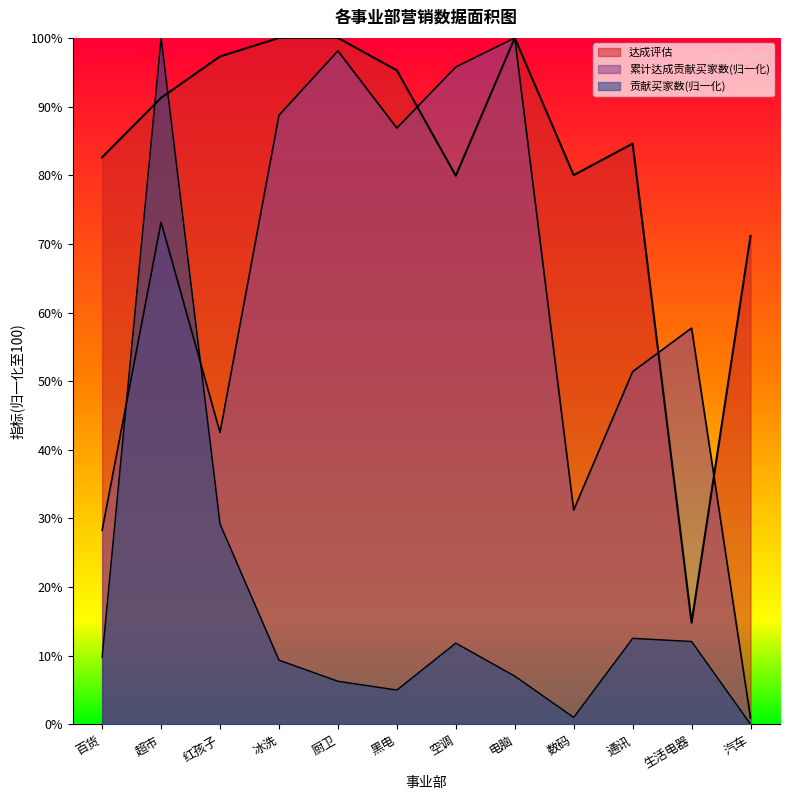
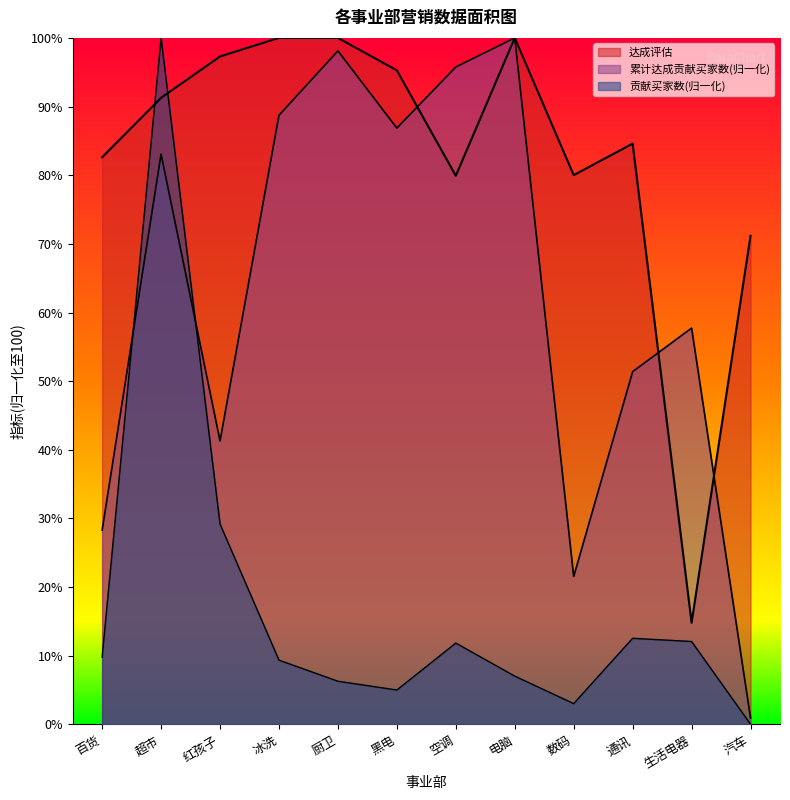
  {
    "达成评估": {
      "百货": "83%",
      "超市": "91%",
      "红孩子": "97%",
      "冰洗": "100%",
      "厨卫": "100%",
      "黑电": "95%",
      "空调": "80%",
      "数码": "80%",
      "通讯": "85%",
      "生活电器": "15%",
      "汽车": "71%"
    },
    "累计达成贡献买家数(归一化)": {
      "百货": "28%",
-     "超市": "73%",
-     "红孩子": "43%",
+     "超市": "83%",
+     "红孩子": "41%",
      "冰洗": "89%",
      "厨卫": "98%",
      "黑电": "87%",
      "空调": "96%",
-     "数码": "31%",
+     "数码": "22%",
      "通讯": "51%",
      "生活电器": "58%",
      "汽车": "1%"
    },
    "贡献买家数(归一化)": {
      "百货": "10%",
      "超市": "100%",
      "红孩子": "29%",
      "冰洗": "9%",
      "厨卫": "6%",
      "黑电": "5%",
      "空调": "12%",
      "电脑": "7%",
-     "数码": "1%",
+     "数码": "3%",
      "通讯": "13%",
      "生活电器": "12%",
      "汽车": "0%"
    }
  }
